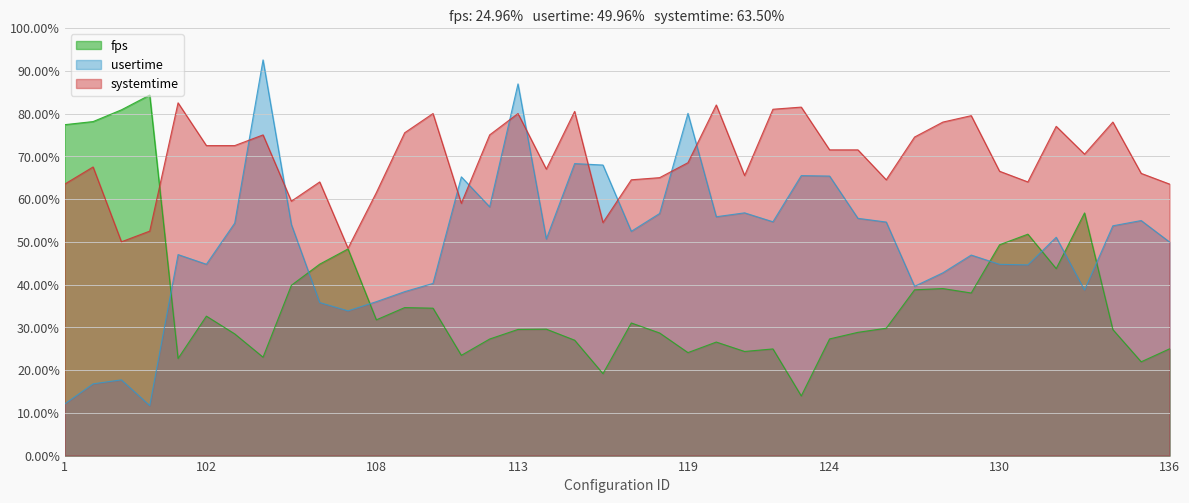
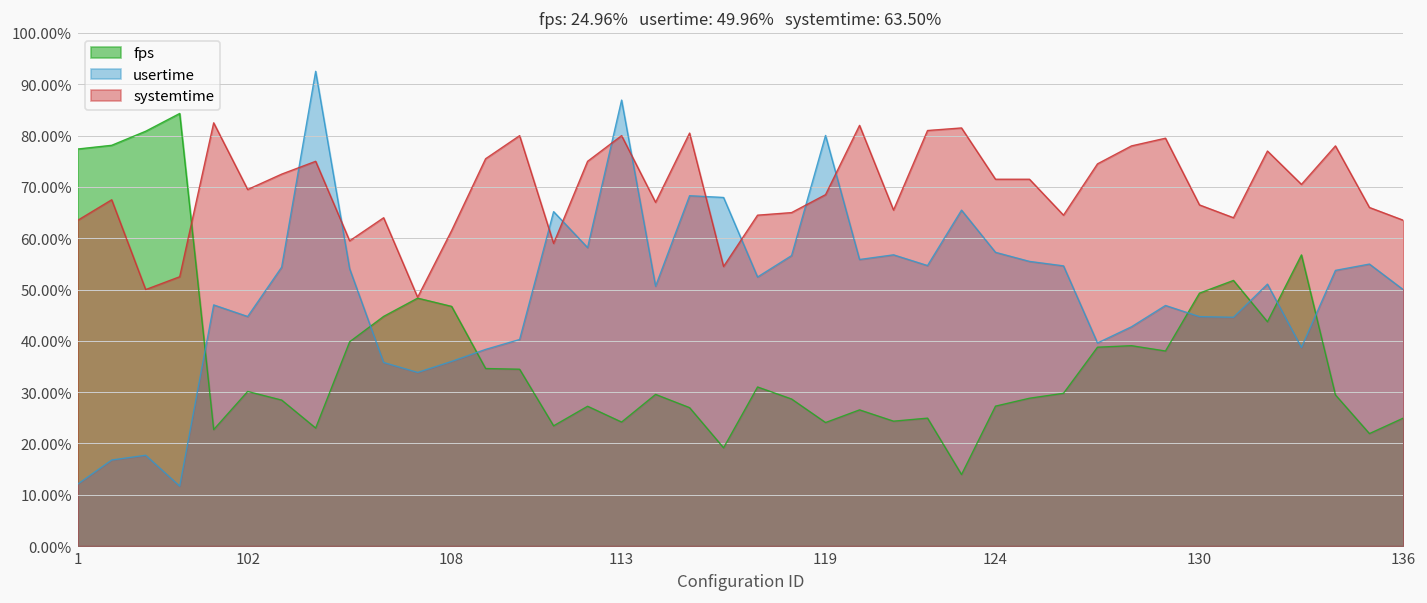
  {
    "fps": {
-     "102": "33%",
-     "108": "32%",
-     "113": "30%",
+     "102": "30%",
+     "108": "47%",
+     "113": "24%",
      "119": "24%",
      "124": "27%",
      "130": "49%",
      "136": "25%"
    },
    "usertime": {
      "102": "45%",
      "108": "36%",
      "113": "87%",
      "119": "80%",
-     "124": "65%",
+     "124": "57%",
      "130": "45%",
      "136": "50%"
    },
    "systemtime": {
-     "102": "73%",
+     "102": "70%",
      "108": "62%",
      "113": "80%",
      "119": "69%",
      "124": "72%",
      "130": "67%",
      "136": "64%"
    }
  }
